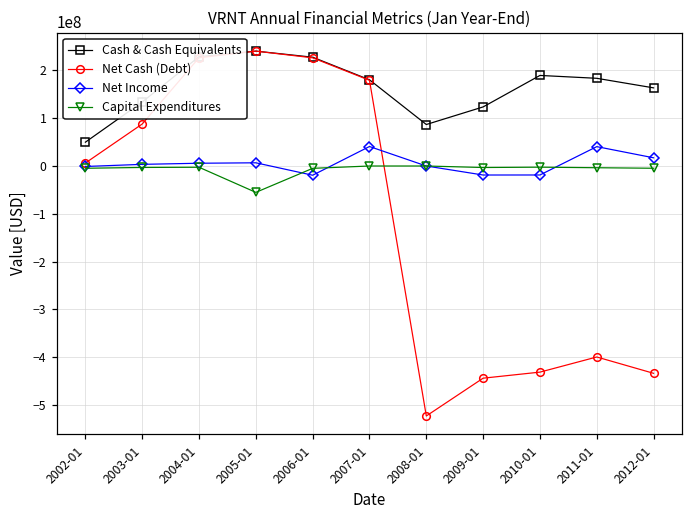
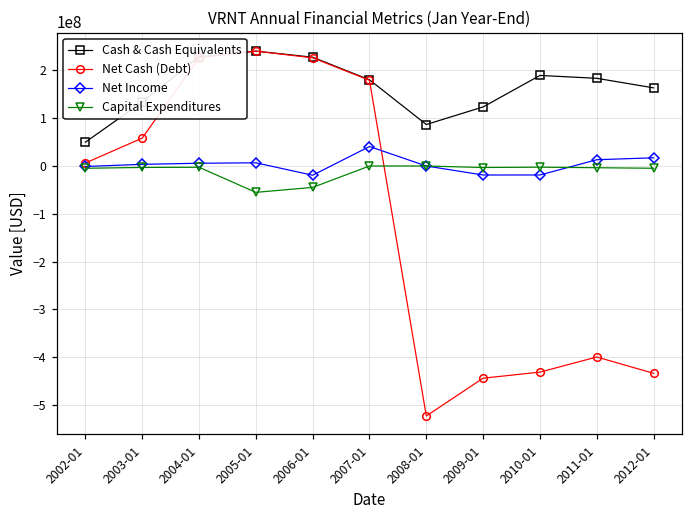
  {
    "Cash & Cash Equivalents": {
      "2002-01": 50000000,
      "2008-01": 90000000,
      "2009-01": 120000000,
      "2010-01": 190000000,
      "2011-01": 180000000,
      "2012-01": 160000000
    },
    "Net Cash (Debt)": {
      "2002-01": 10000000,
-     "2003-01": 90000000,
+     "2003-01": 60000000,
      "2008-01": -520000000,
      "2009-01": -440000000,
      "2010-01": -430000000,
      "2011-01": -400000000,
      "2012-01": -430000000
    },
    "Net Income": {
      "2003-01": 0,
      "2004-01": 10000000,
      "2005-01": 10000000,
      "2006-01": -20000000,
      "2007-01": 40000000,
      "2009-01": -20000000,
      "2010-01": -20000000,
-     "2011-01": 40000000,
+     "2011-01": 10000000,
      "2012-01": 20000000
    },
    "Capital Expenditures": {
      "2003-01": 0,
      "2004-01": 0,
      "2005-01": -60000000,
-     "2006-01": 0,
+     "2006-01": -40000000,
      "2007-01": 0,
      "2009-01": 0,
      "2010-01": 0,
      "2011-01": 0,
      "2012-01": 0
    }
  }
